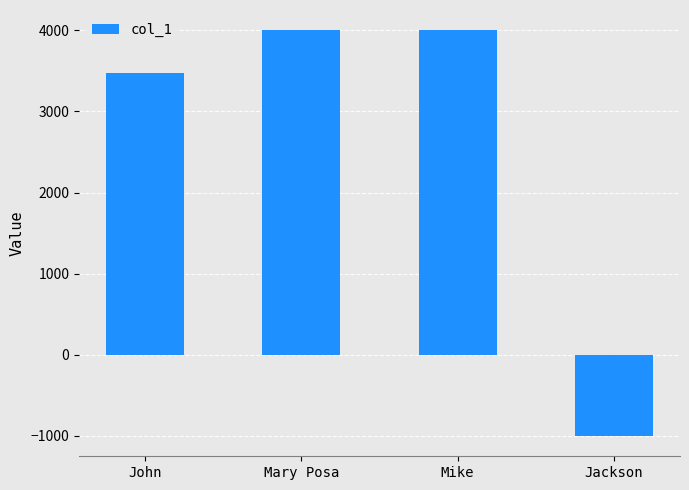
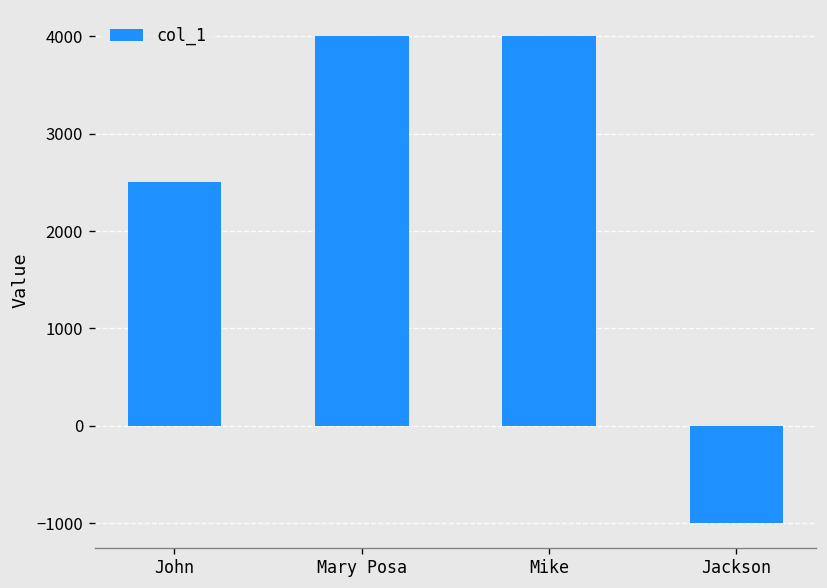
  {
-   "John": 3500,
+   "John": 2500,
    "Mary Posa": 4000,
    "Mike": 4000,
    "Jackson": -1000
  }
